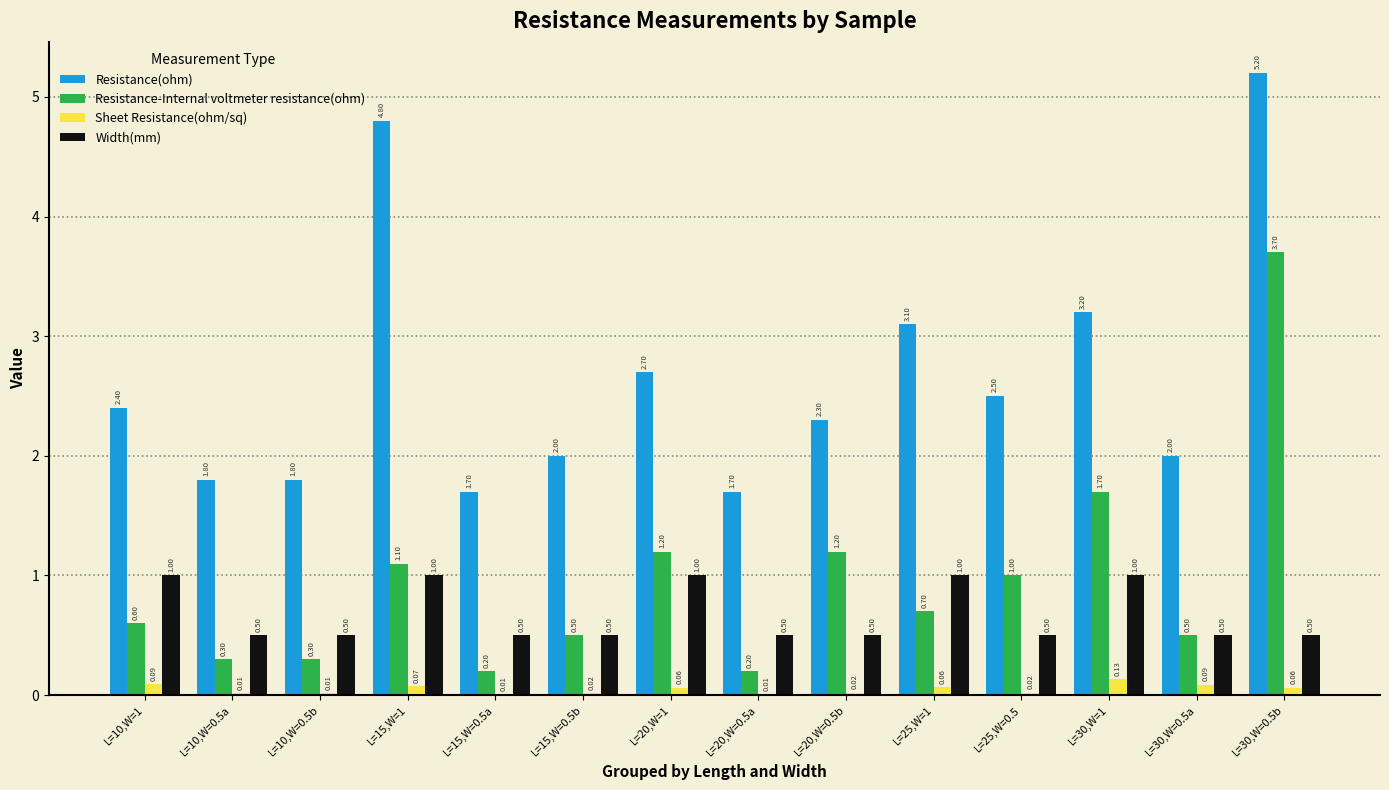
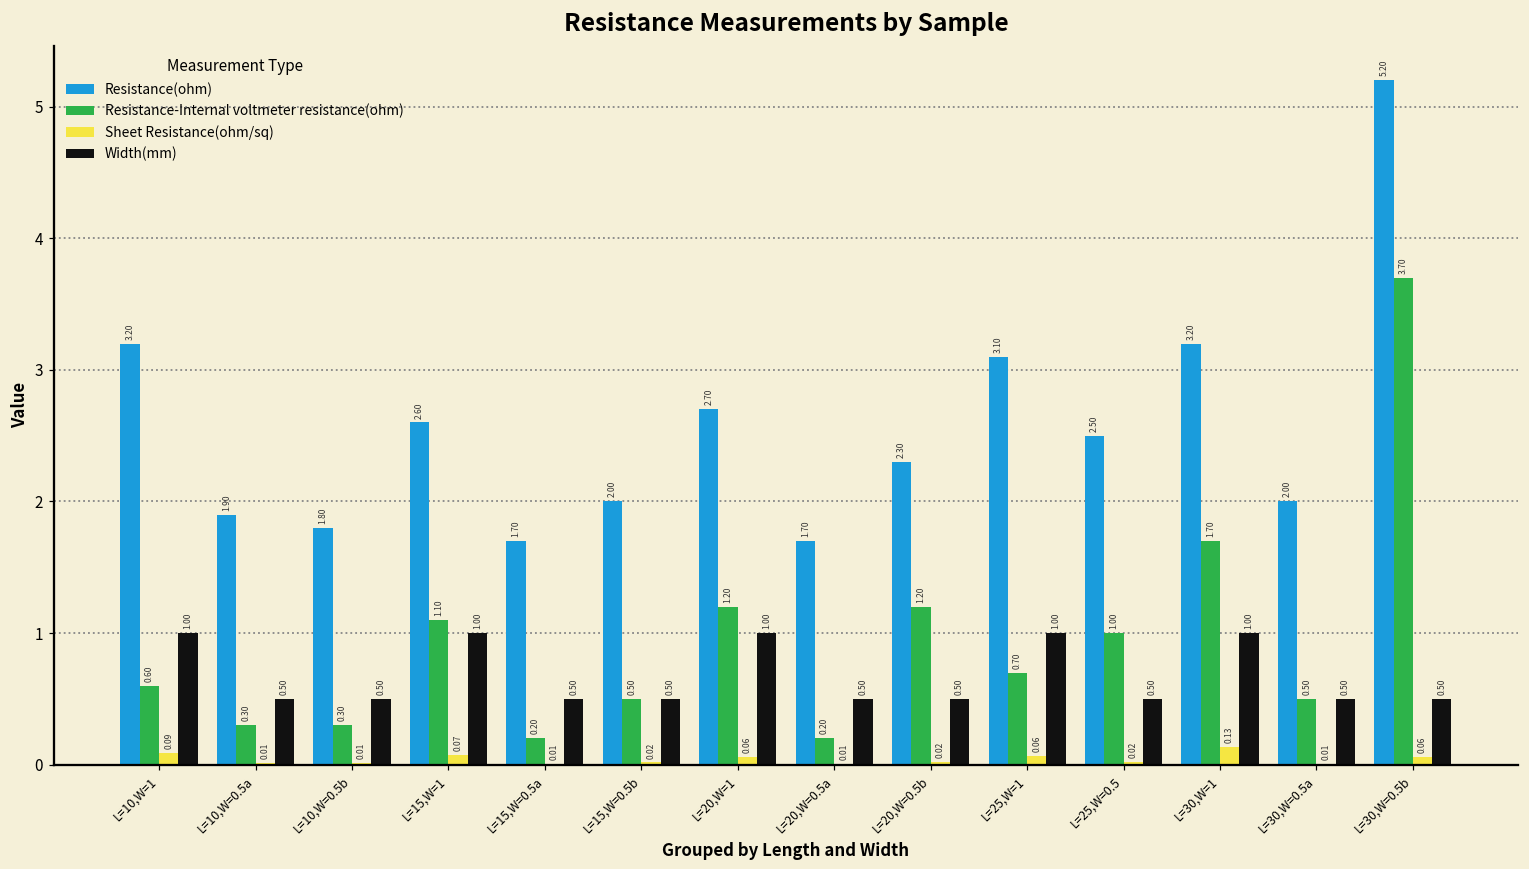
  {
    "Resistance(ohm)": {
-     "L=10,W=1": 2.40,
-     "L=10,W=0.5a": 1.80,
+     "L=10,W=1": 3.20,
+     "L=10,W=0.5a": 1.90,
      "L=10,W=0.5b": 1.80,
-     "L=15,W=1": 4.80,
+     "L=15,W=1": 2.60,
      "L=15,W=0.5a": 1.70,
      "L=15,W=0.5b": 2.00,
      "L=20,W=1": 2.70,
      "L=20,W=0.5a": 1.70,
      "L=20,W=0.5b": 2.30,
      "L=25,W=1": 3.10,
      "L=25,W=0.5": 2.50,
      "L=30,W=1": 3.20,
      "L=30,W=0.5a": 2.00,
      "L=30,W=0.5b": 5.20
    },
    "Resistance-Internal voltmeter resistance(ohm)": {
      "L=10,W=1": 0.60,
      "L=10,W=0.5a": 0.30,
      "L=10,W=0.5b": 0.30,
      "L=15,W=1": 1.10,
      "L=15,W=0.5a": 0.20,
      "L=15,W=0.5b": 0.50,
      "L=20,W=1": 1.20,
      "L=20,W=0.5a": 0.20,
      "L=20,W=0.5b": 1.20,
      "L=25,W=1": 0.70,
      "L=25,W=0.5": 1.00,
      "L=30,W=1": 1.70,
      "L=30,W=0.5a": 0.50,
      "L=30,W=0.5b": 3.70
    },
    "Sheet Resistance(ohm/sq)": {
      "L=10,W=1": 0.09,
      "L=10,W=0.5a": 0.01,
      "L=10,W=0.5b": 0.01,
      "L=15,W=1": 0.07,
      "L=15,W=0.5a": 0.01,
      "L=15,W=0.5b": 0.02,
      "L=20,W=1": 0.06,
      "L=20,W=0.5a": 0.01,
      "L=20,W=0.5b": 0.02,
      "L=25,W=1": 0.06,
      "L=25,W=0.5": 0.02,
      "L=30,W=1": 0.13,
-     "L=30,W=0.5a": 0.09,
+     "L=30,W=0.5a": 0.01,
      "L=30,W=0.5b": 0.06
    },
    "Width(mm)": {
      "L=10,W=1": 1.00,
      "L=10,W=0.5a": 0.50,
      "L=10,W=0.5b": 0.50,
      "L=15,W=1": 1.00,
      "L=15,W=0.5a": 0.50,
      "L=15,W=0.5b": 0.50,
      "L=20,W=1": 1.00,
      "L=20,W=0.5a": 0.50,
      "L=20,W=0.5b": 0.50,
      "L=25,W=1": 1.00,
      "L=25,W=0.5": 0.50,
      "L=30,W=1": 1.00,
      "L=30,W=0.5a": 0.50,
      "L=30,W=0.5b": 0.50
    }
  }
